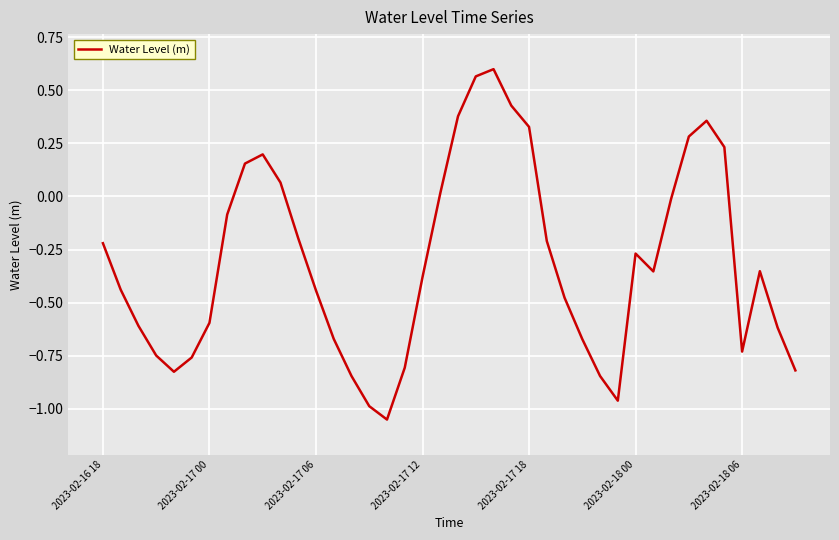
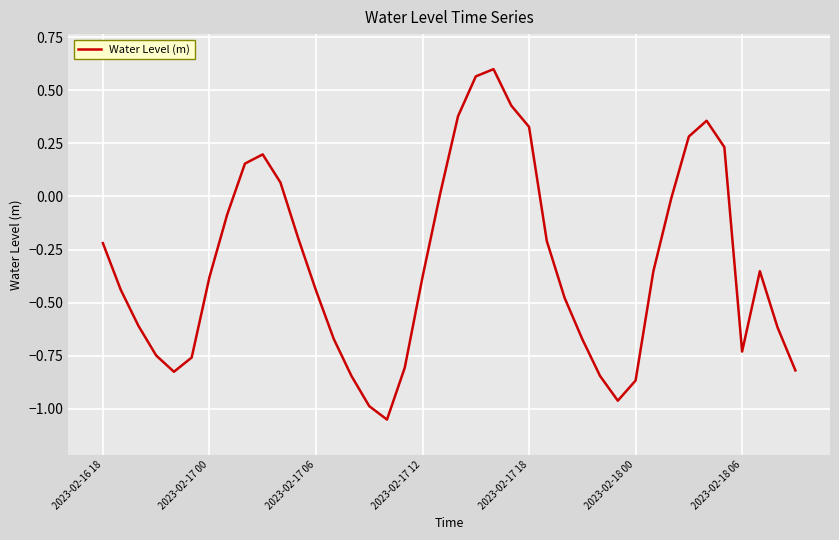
  {
    "2023-02-16 18": -0.22,
-   "2023-02-17 00": -0.60,
+   "2023-02-17 00": -0.38,
    "2023-02-17 06": -0.44,
    "2023-02-17 12": -0.38,
    "2023-02-17 18": 0.33,
-   "2023-02-18 00": -0.27,
+   "2023-02-18 00": -0.87,
    "2023-02-18 06": -0.73
  }
